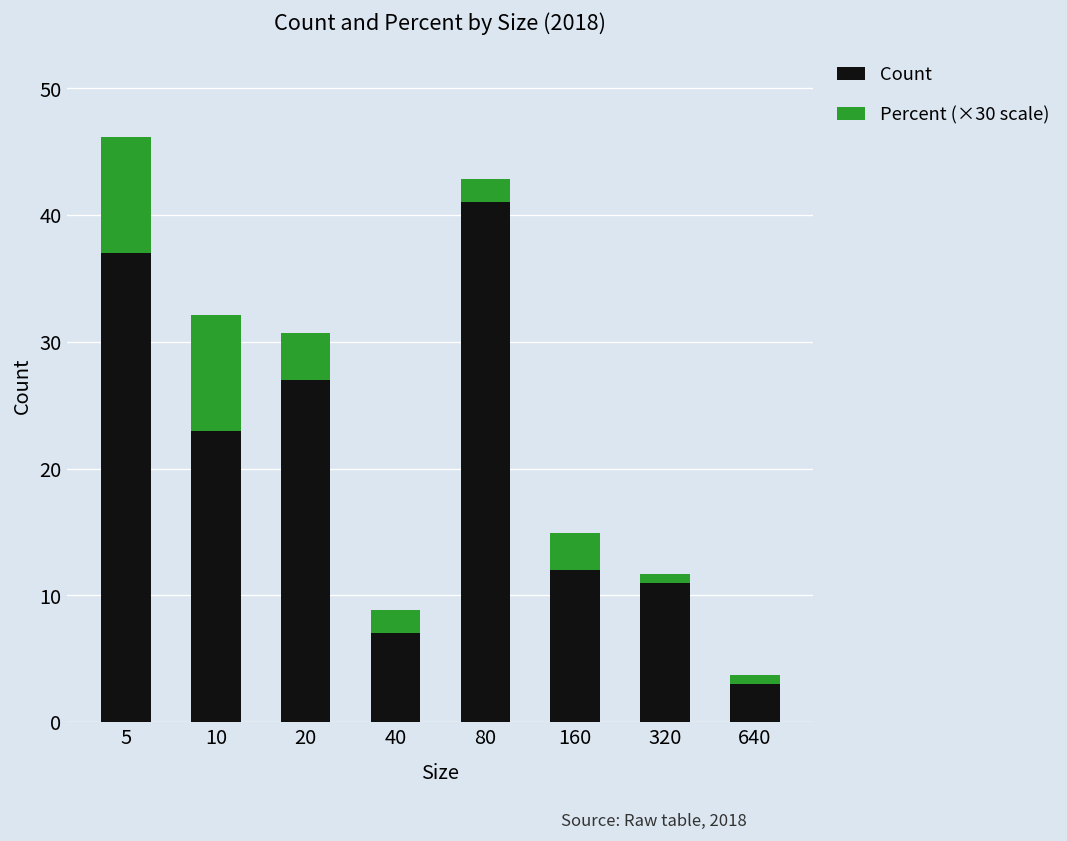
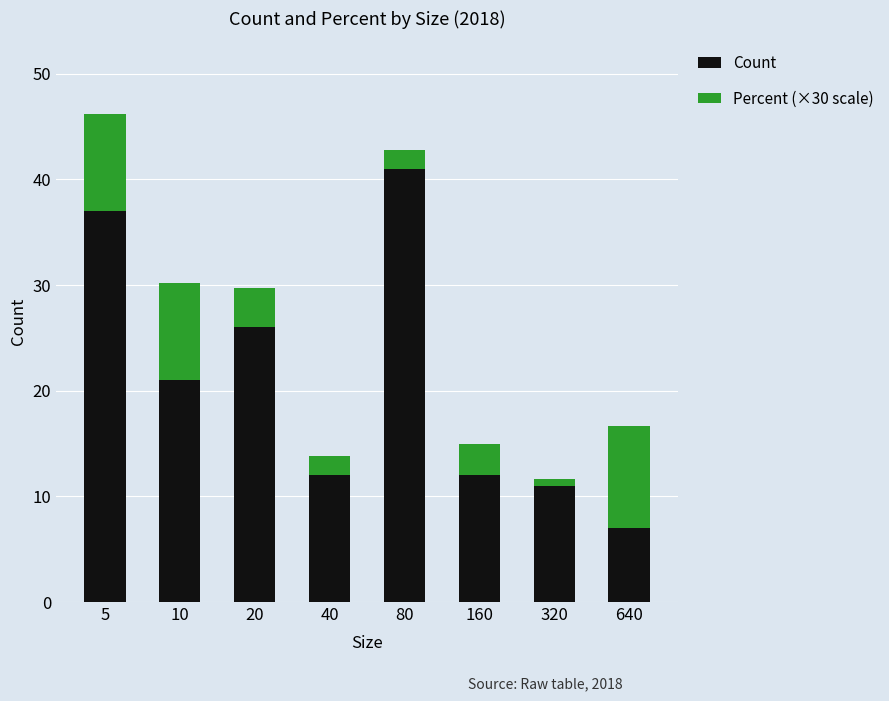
  {
    "Count": {
      "5": 37,
-     "10": 23,
-     "20": 27,
-     "40": 7,
+     "10": 21,
+     "20": 26,
+     "40": 12,
      "80": 41,
      "160": 12,
      "320": 11,
-     "640": 3
+     "640": 7
    },
    "Percent (×30 scale)": {
      "5": 9.1,
      "10": 9.2,
      "20": 3.7,
      "40": 1.8,
      "80": 1.8,
      "160": 2.9,
      "320": 0.7,
-     "640": 0.7
+     "640": 9.7
    }
  }
